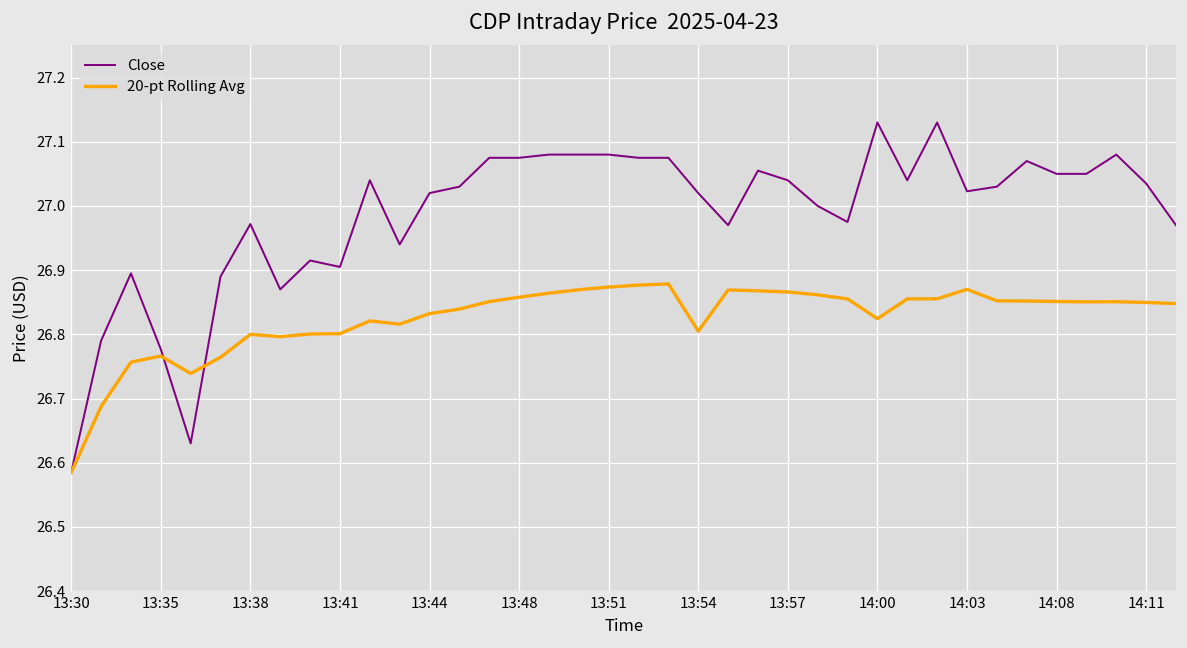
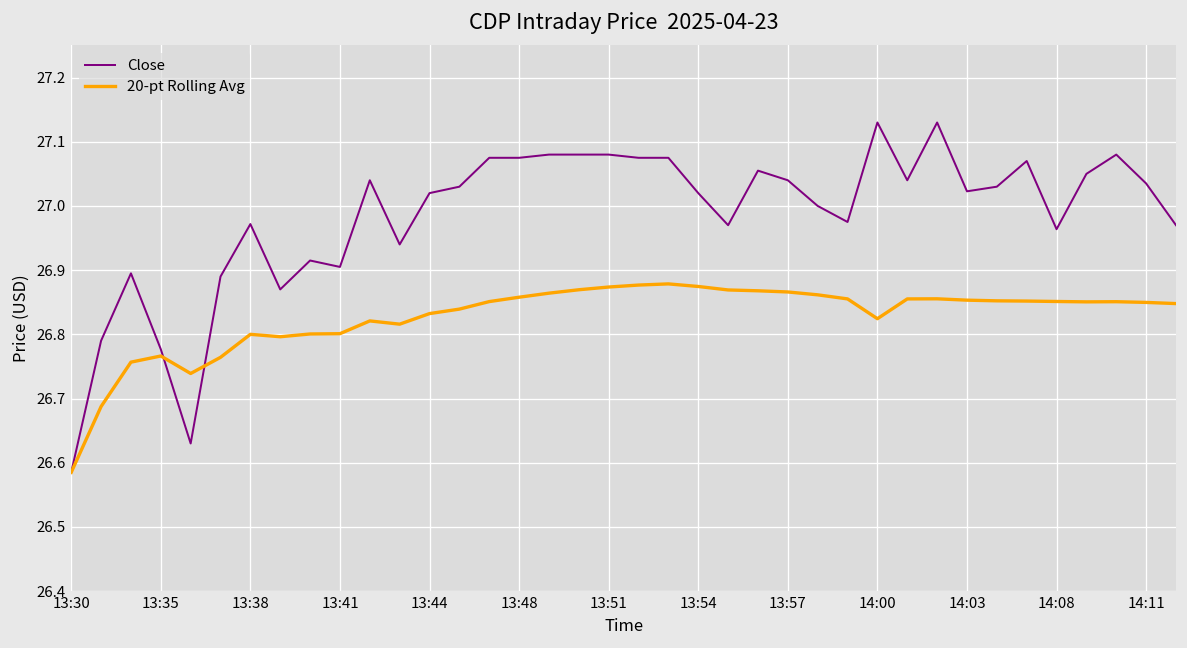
  {
    "Close": {
      "13:35": 26.78,
      "13:38": 26.97,
      "13:41": 26.91,
      "13:44": 27.02,
      "13:48": 27.08,
      "13:51": 27.08,
      "13:54": 27.02,
      "13:57": 27.04,
      "14:00": 27.13,
      "14:03": 27.02,
-     "14:08": 27.05,
+     "14:08": 26.96,
      "14:11": 27.03
    },
    "20-pt Rolling Avg": {
      "13:35": 26.77,
      "13:38": 26.80,
      "13:41": 26.80,
      "13:44": 26.83,
      "13:48": 26.86,
      "13:51": 26.87,
-     "13:54": 26.80,
+     "13:54": 26.87,
      "13:57": 26.87,
      "14:00": 26.82,
-     "14:03": 26.87,
+     "14:03": 26.85,
      "14:08": 26.85,
      "14:11": 26.85
    }
  }
